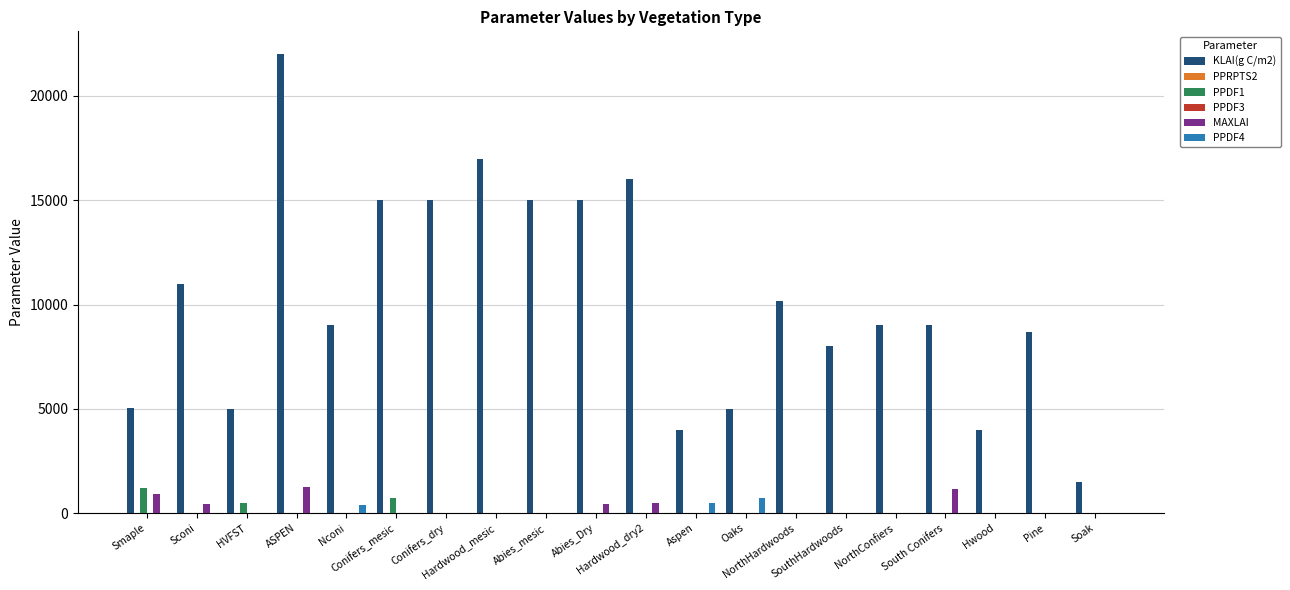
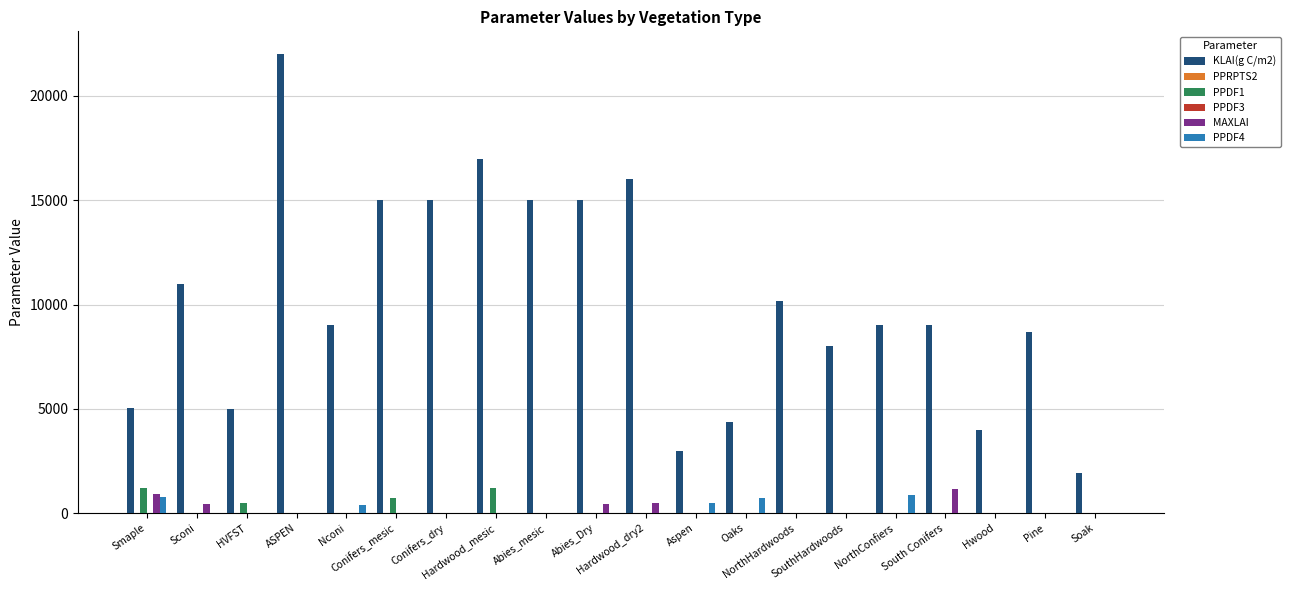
  {
    "KLAI(g C/m2)": {
      "Smaple": 5000,
      "Sconi": 11000,
      "HVFST": 5000,
      "ASPEN": 22000,
      "Nconi": 9000,
      "Conifers_mesic": 15000,
      "Conifers_dry": 15000,
      "Hardwood_mesic": 17000,
      "Abies_mesic": 15000,
      "Abies_Dry": 15000,
      "Hardwood_dry2": 16000,
-     "Aspen": 4000,
-     "Oaks": 5000,
+     "Aspen": 3000,
+     "Oaks": 4400,
      "NorthHardwoods": 10200,
      "SouthHardwoods": 8000,
      "NorthConfiers": 9000,
      "South Conifers": 9000,
      "Hwood": 4000,
      "Pine": 8700,
-     "Soak": 1500
+     "Soak": 1900
    },
    "PPRPTS2": {
      "Hardwood_mesic": 0,
      "Hardwood_dry2": 0
    },
    "PPDF1": {
      "Smaple": 1200,
      "HVFST": 500,
      "Conifers_mesic": 700,
-     "Hardwood_mesic": 0
+     "Hardwood_mesic": 1200
    },
    "MAXLAI": {
      "Smaple": 900,
      "Sconi": 400,
-     "ASPEN": 1300,
+     "ASPEN": 0,
      "Abies_Dry": 400,
      "Hardwood_dry2": 500,
      "South Conifers": 1100
    },
    "PPDF4": {
-     "Smaple": 0,
+     "Smaple": 800,
      "Nconi": 400,
      "Aspen": 500,
      "Oaks": 700,
-     "NorthConfiers": 0
+     "NorthConfiers": 900
    }
  }
